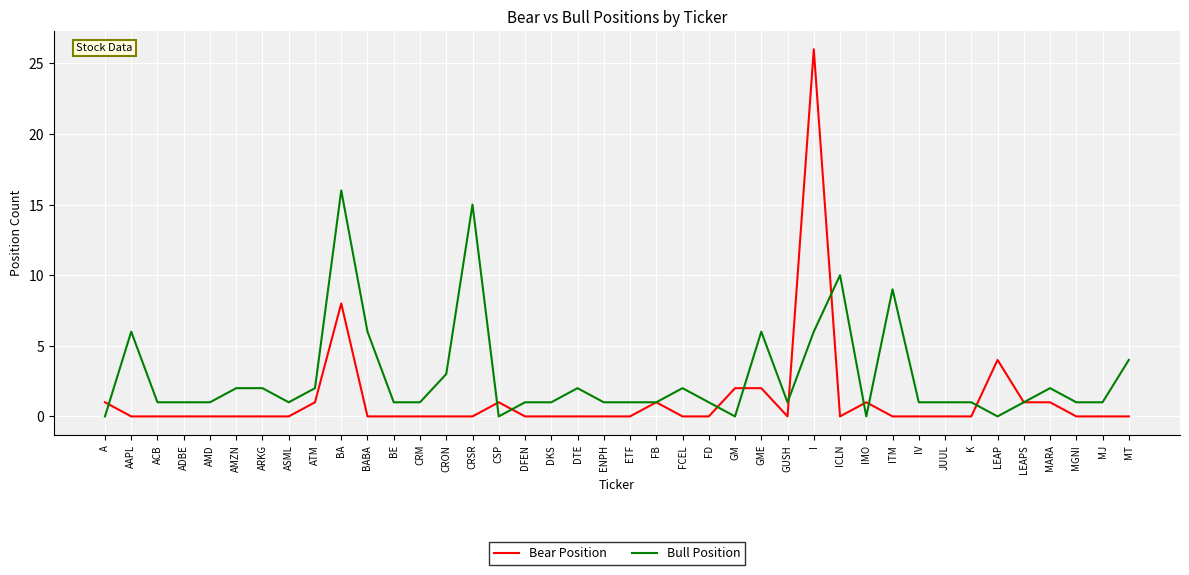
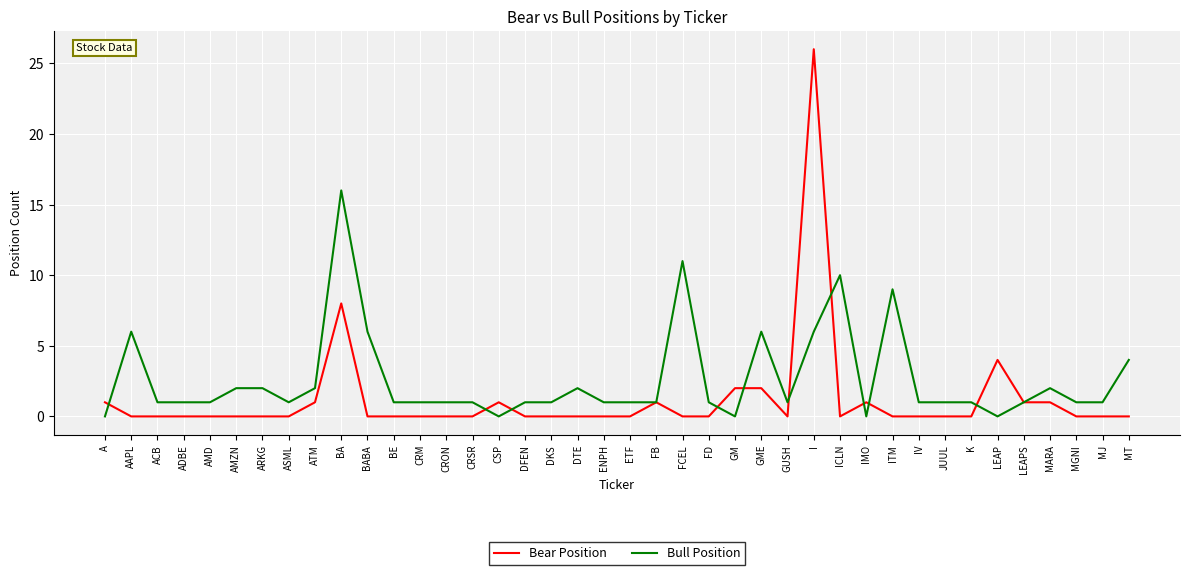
  {
    "Bear Position": {
      "A": 1,
      "AAPL": 0,
      "ACB": 0,
      "ADBE": 0,
      "AMD": 0,
      "AMZN": 0,
      "ARKG": 0,
      "ASML": 0,
      "ATM": 1,
      "BA": 8,
      "BABA": 0,
      "BE": 0,
      "CRM": 0,
      "CRON": 0,
      "CRSR": 0,
      "CSP": 1,
      "DFEN": 0,
      "DKS": 0,
      "DTE": 0,
      "ENPH": 0,
      "ETF": 0,
      "FCEL": 0,
      "FD": 0,
      "GM": 2,
      "GME": 2,
      "GUSH": 0,
      "ICLN": 0,
      "IMO": 1,
      "ITM": 0,
      "IV": 0,
      "JUUL": 0,
      "K": 0,
      "LEAP": 4,
      "MARA": 1,
      "MGNI": 0,
      "MJ": 0,
      "MT": 0
    },
    "Bull Position": {
      "A": 0,
      "AAPL": 6,
      "ACB": 1,
      "ADBE": 1,
      "AMD": 1,
      "AMZN": 2,
      "ARKG": 2,
      "ASML": 1,
      "ATM": 2,
      "BA": 16,
      "BABA": 6,
      "BE": 1,
      "CRM": 1,
-     "CRON": 3,
-     "CRSR": 15,
+     "CRON": 1,
+     "CRSR": 1,
      "CSP": 0,
      "DFEN": 1,
      "DKS": 1,
      "DTE": 2,
      "ENPH": 1,
      "ETF": 1,
-     "FCEL": 2,
+     "FCEL": 11,
      "FD": 1,
      "GM": 0,
      "GME": 6,
      "GUSH": 1,
      "ICLN": 10,
      "IMO": 0,
      "ITM": 9,
      "IV": 1,
      "JUUL": 1,
      "K": 1,
      "LEAP": 0,
      "MARA": 2,
      "MGNI": 1,
      "MJ": 1,
      "MT": 4
    }
  }
